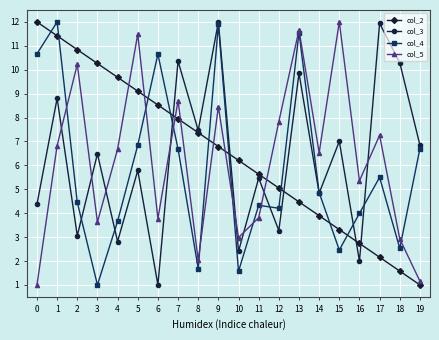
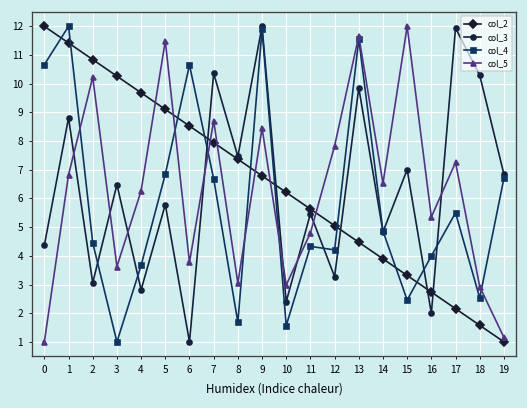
  {
    "col_5": {
      "0": 1.0,
      "1": 6.8,
      "2": 10.2,
      "3": 3.6,
-     "4": 6.7,
+     "4": 6.3,
      "5": 11.5,
      "6": 3.8,
      "7": 8.7,
-     "8": 2.0,
+     "8": 3.1,
      "9": 8.5,
      "10": 3.0,
-     "11": 3.8,
+     "11": 4.8,
      "12": 7.8,
      "13": 11.7,
      "14": 6.5,
      "15": 12.0,
      "16": 5.4,
      "17": 7.3,
      "18": 2.9,
      "19": 1.2
    }
  }
